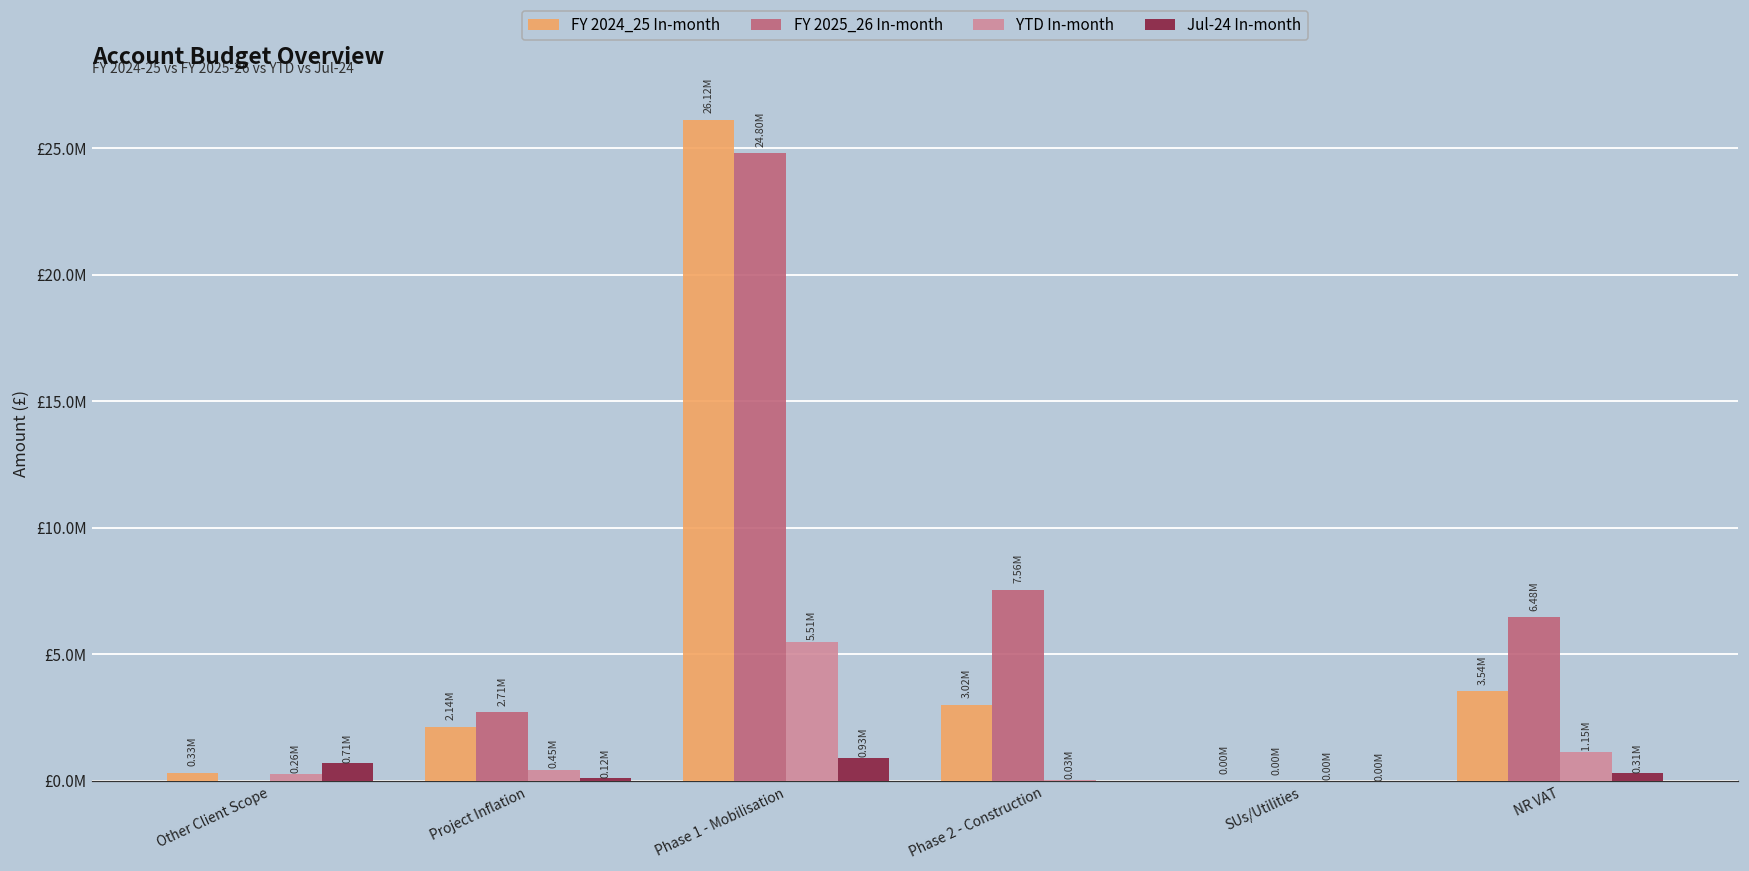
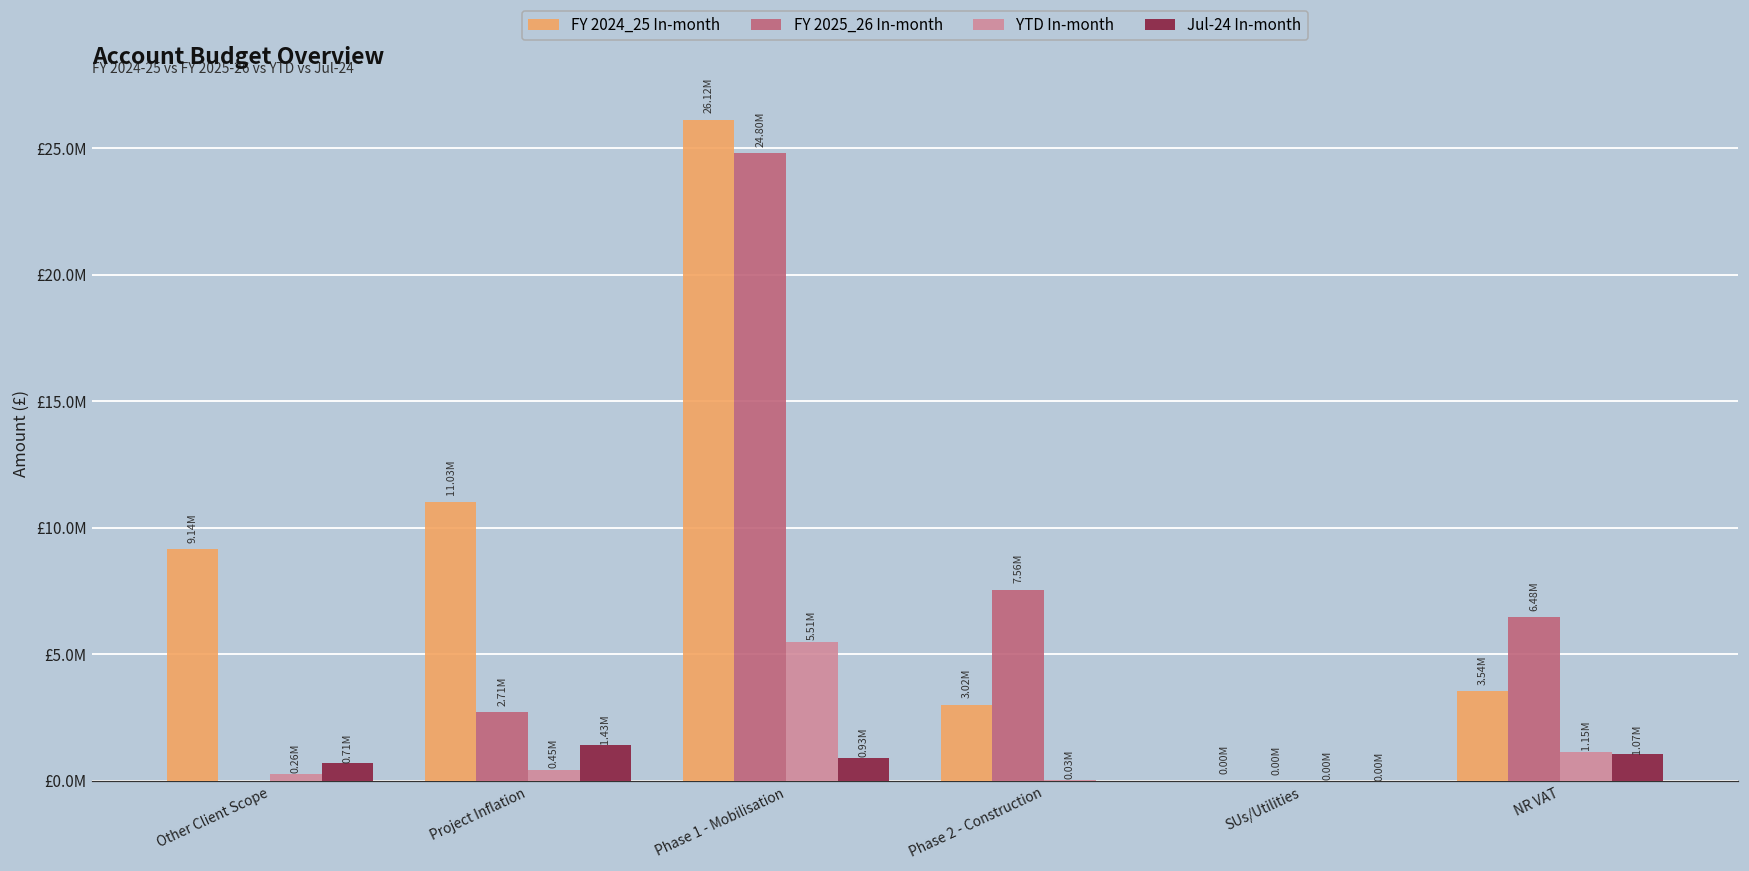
  {
    "FY 2024_25 In-month": {
-     "Other Client Scope": "0.33M",
-     "Project Inflation": "2.14M",
+     "Other Client Scope": "9.14M",
+     "Project Inflation": "11.03M",
      "Phase 1 - Mobilisation": "26.12M",
      "Phase 2 - Construction": "3.02M",
      "NR VAT": "3.54M"
    },
    "Jul-24 In-month": {
      "Other Client Scope": "0.71M",
-     "Project Inflation": "0.12M",
+     "Project Inflation": "1.43M",
      "Phase 1 - Mobilisation": "0.93M",
-     "NR VAT": "0.31M"
+     "NR VAT": "1.07M"
    }
  }
